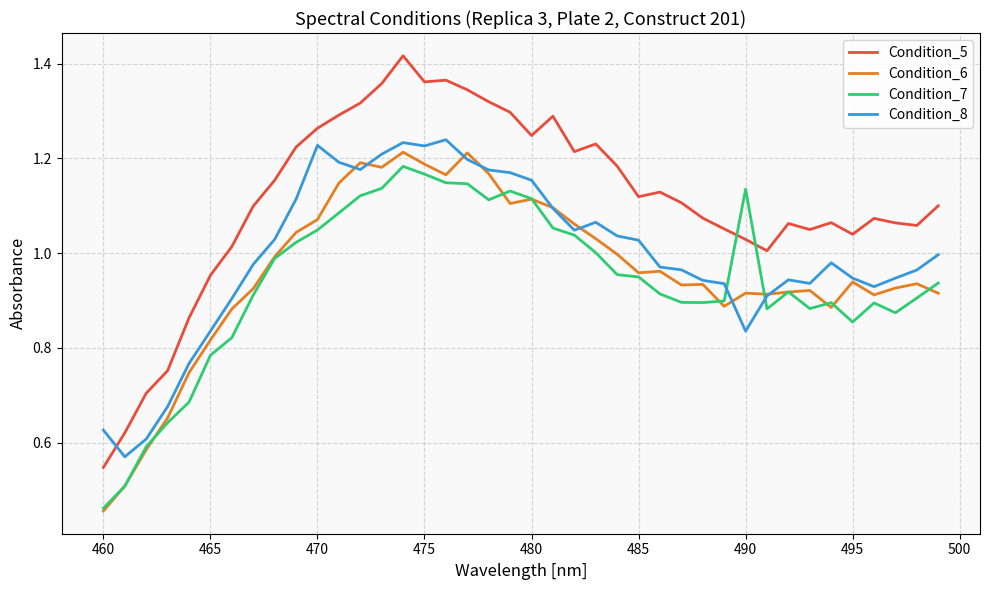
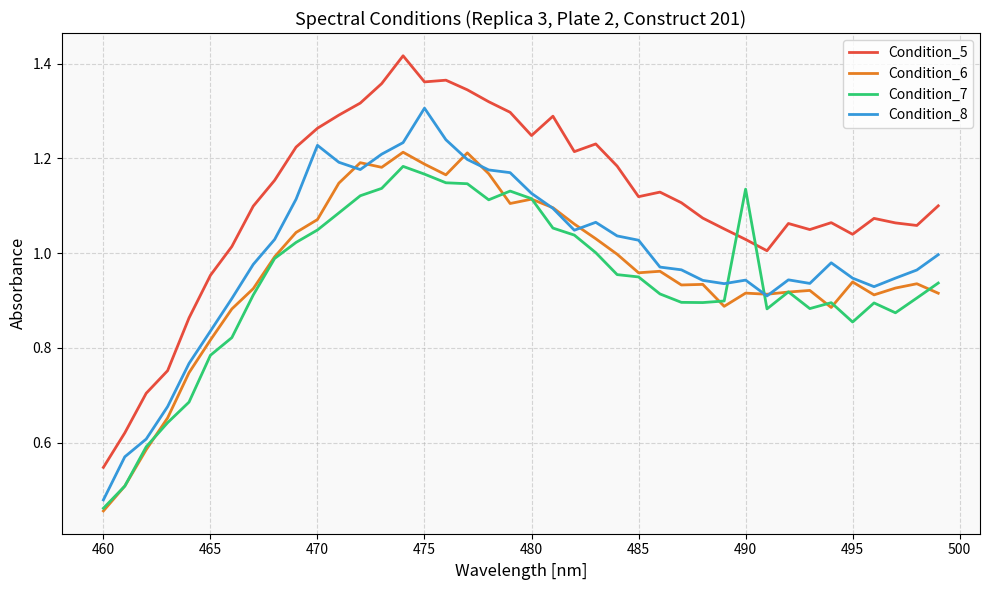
  {
    "Condition_7": {
      "460": 0.46,
      "465": 0.78,
      "470": 1.05,
      "475": 1.17,
      "485": 0.95,
      "490": 1.14,
      "495": 0.85
    },
    "Condition_8": {
-     "460": 0.63,
+     "460": 0.48,
      "465": 0.84,
      "470": 1.23,
-     "475": 1.23,
-     "480": 1.15,
+     "475": 1.31,
+     "480": 1.13,
      "485": 1.03,
-     "490": 0.84,
+     "490": 0.94,
      "495": 0.95
    }
  }
